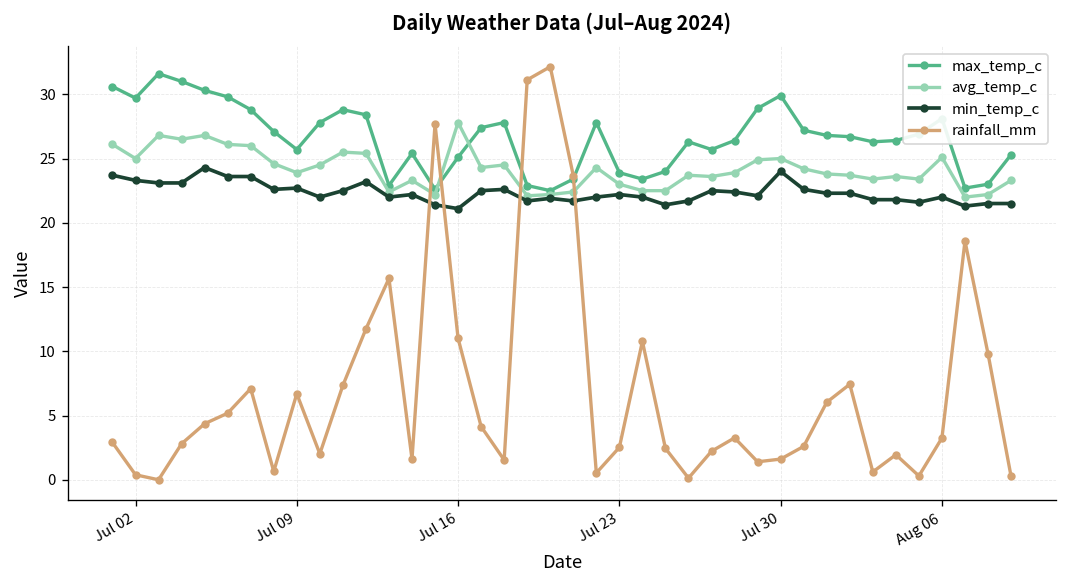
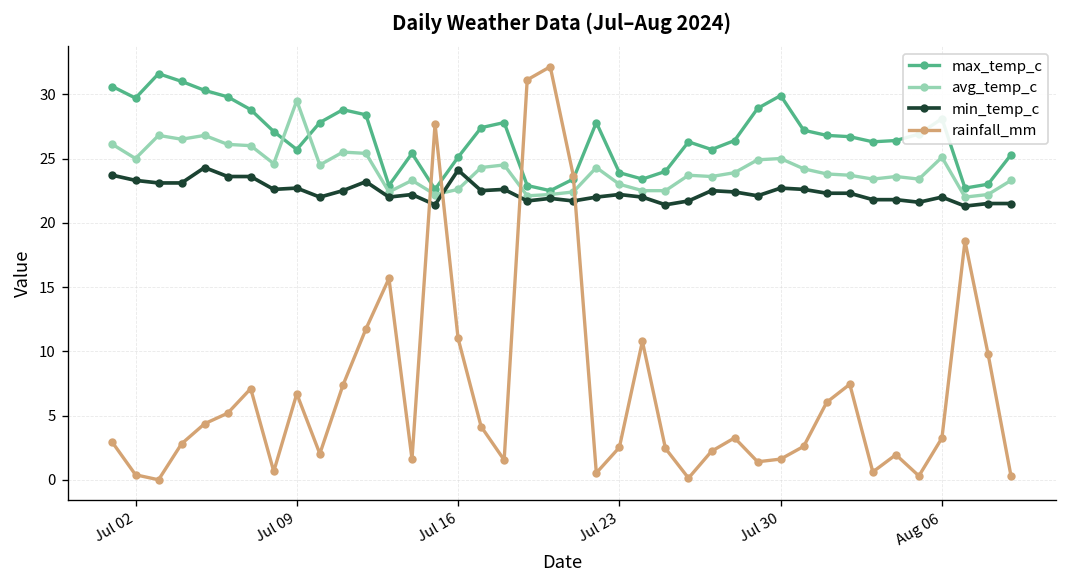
  {
    "max_temp_c": {
      "Jul 02": 29.7,
      "Jul 09": 25.7,
      "Jul 16": 25.1,
      "Jul 23": 23.9,
      "Jul 30": 29.9
    },
    "avg_temp_c": {
      "Jul 02": 25.0,
-     "Jul 09": 23.9,
-     "Jul 16": 27.8,
+     "Jul 09": 29.5,
+     "Jul 16": 22.6,
      "Jul 23": 23.0,
      "Jul 30": 25.0,
      "Aug 06": 25.1
    },
    "min_temp_c": {
      "Jul 02": 23.3,
      "Jul 09": 22.7,
-     "Jul 16": 21.1,
+     "Jul 16": 24.1,
      "Jul 23": 22.2,
-     "Jul 30": 24.0,
+     "Jul 30": 22.7,
      "Aug 06": 22.0
    },
    "rainfall_mm": {
      "Jul 02": 0.4,
      "Jul 09": 6.7,
      "Jul 16": 11.0,
      "Jul 23": 2.5,
      "Jul 30": 1.6,
      "Aug 06": 3.3
    }
  }
